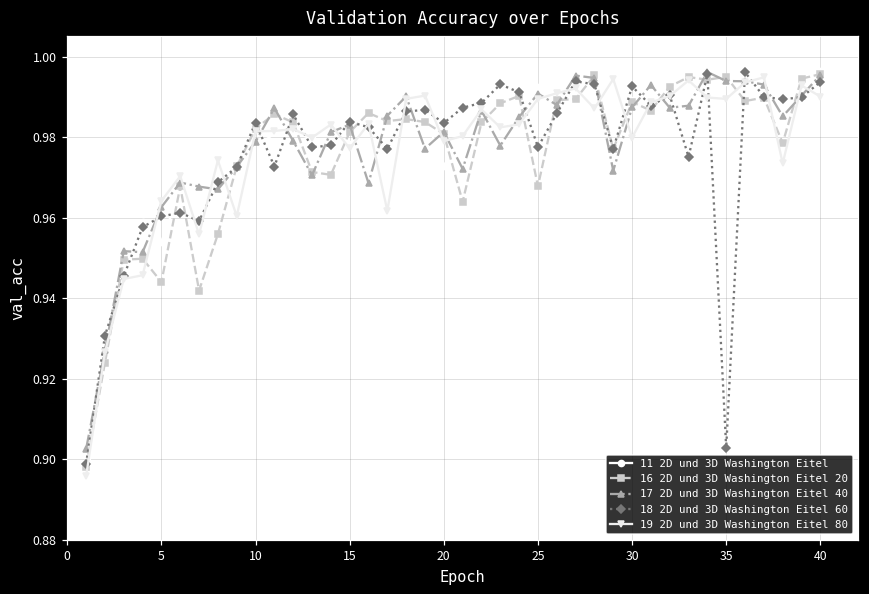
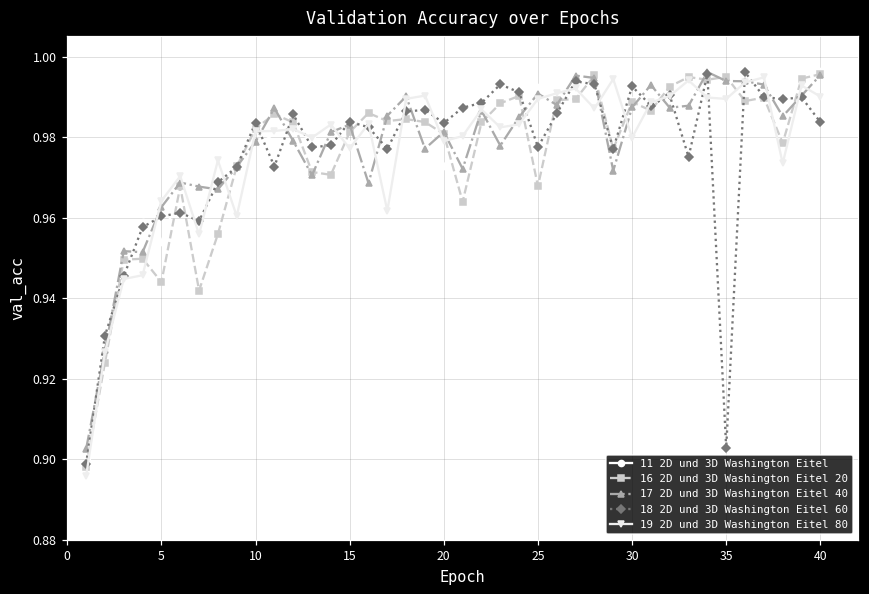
  {
    "18 2D und 3D Washington Eitel 60": {
      "5": 0.960,
      "10": 0.984,
      "20": 0.983,
      "25": 0.978,
      "30": 0.993,
      "35": 0.903,
-     "40": 0.994
+     "40": 0.984
    }
  }
